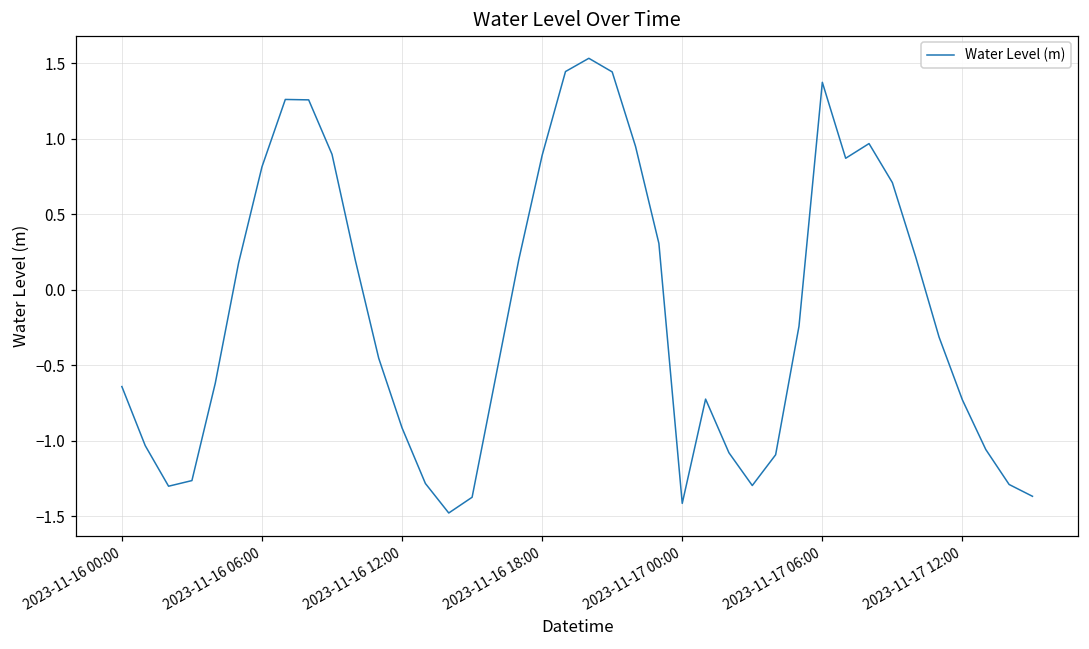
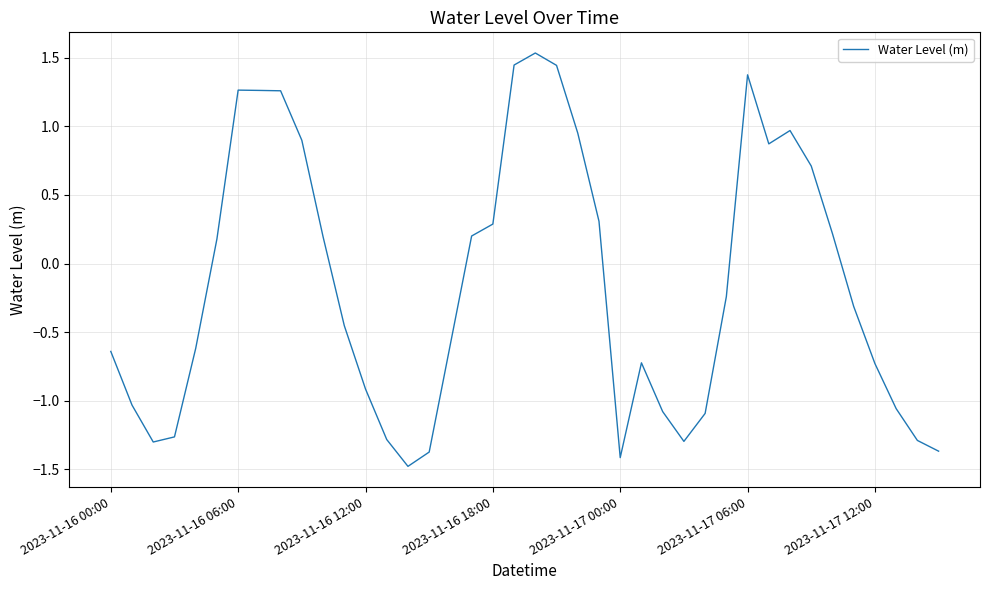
  {
    "2023-11-16 00:00": -0.64,
-   "2023-11-16 06:00": 0.82,
+   "2023-11-16 06:00": 1.26,
    "2023-11-16 12:00": -0.91,
-   "2023-11-16 18:00": 0.89,
+   "2023-11-16 18:00": 0.29,
    "2023-11-17 00:00": -1.41,
    "2023-11-17 06:00": 1.38,
    "2023-11-17 12:00": -0.73
  }
